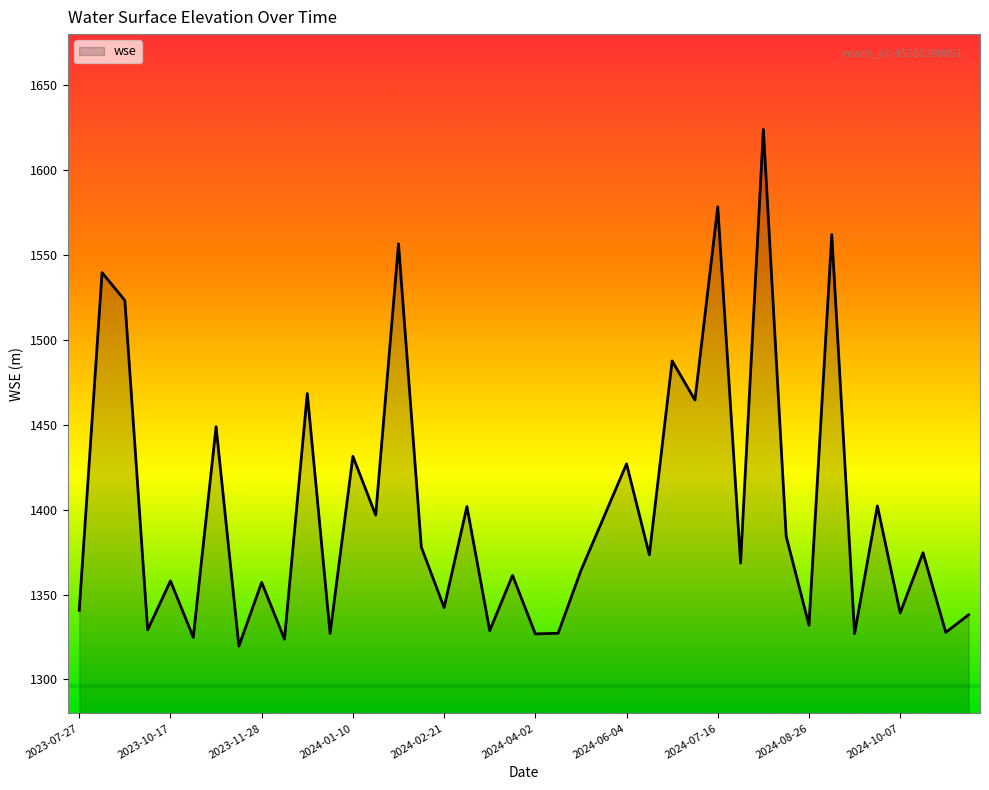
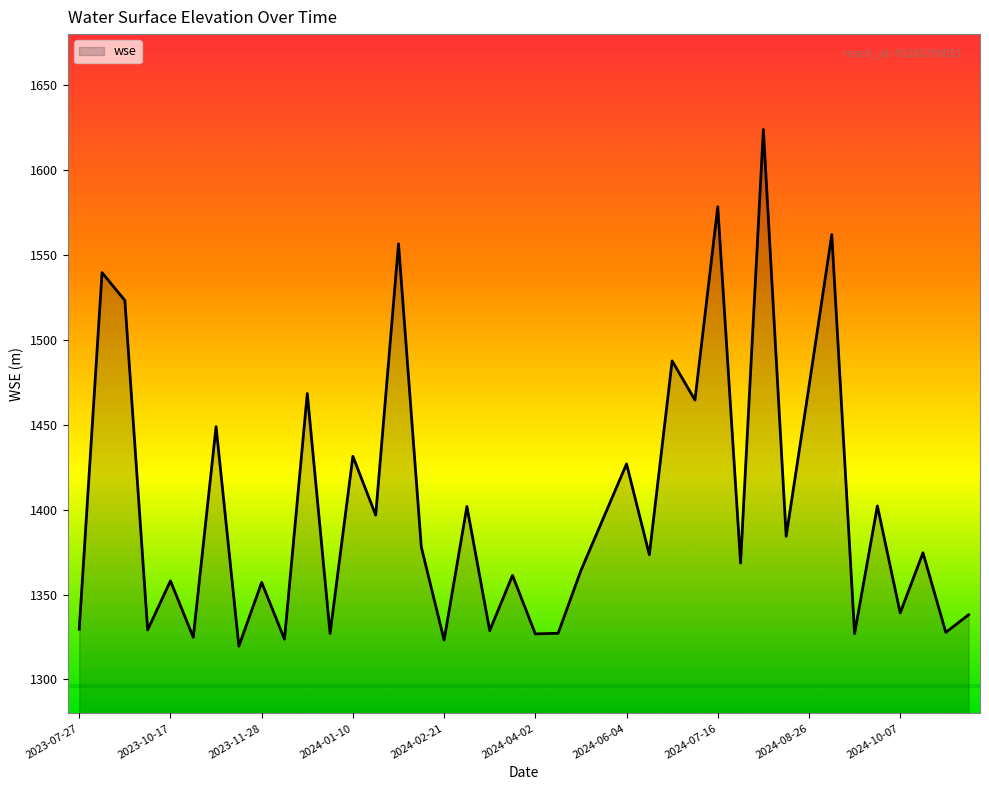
  {
-   "2023-07-27": 1341,
+   "2023-07-27": 1330,
    "2023-10-17": 1358,
    "2023-11-28": 1357,
    "2024-01-10": 1431,
-   "2024-02-21": 1342,
+   "2024-02-21": 1323,
    "2024-04-02": 1327,
    "2024-06-04": 1427,
    "2024-07-16": 1578,
-   "2024-08-26": 1332,
+   "2024-08-26": 1472,
    "2024-10-07": 1339
  }
